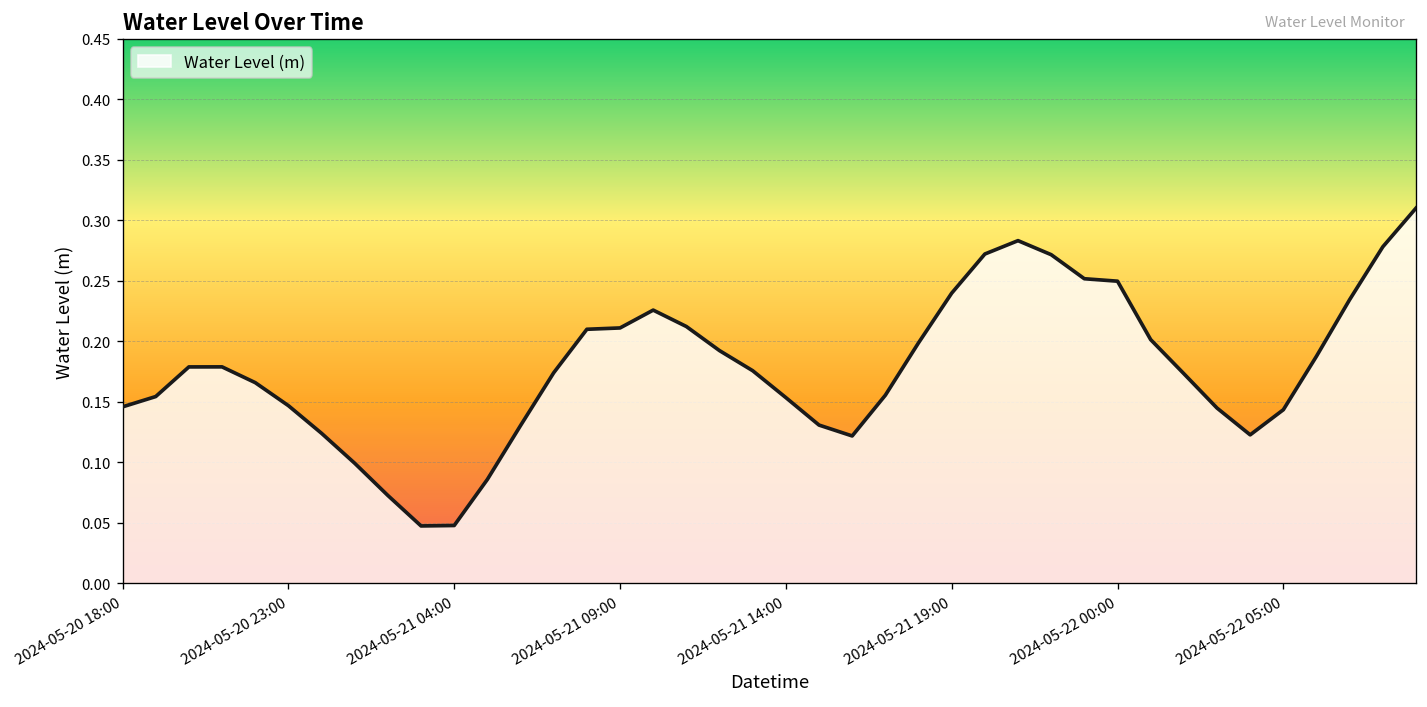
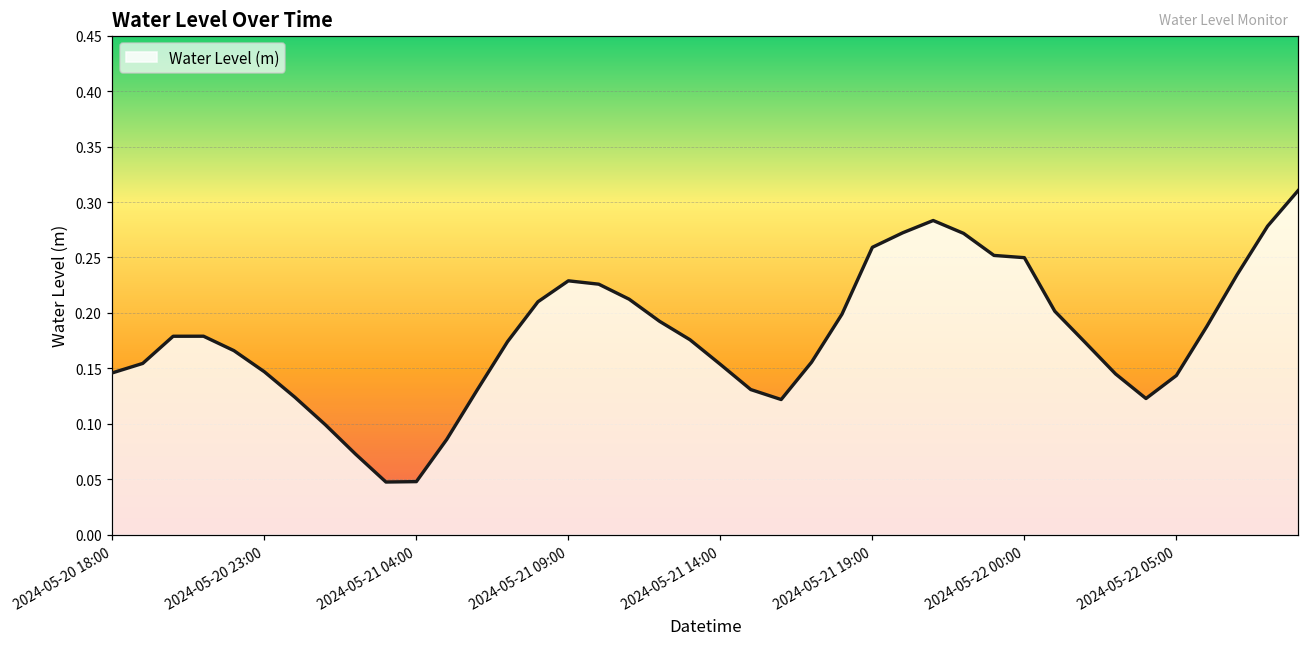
  {
    "2024-05-20 18:00": 0.146,
    "2024-05-20 23:00": 0.147,
    "2024-05-21 04:00": 0.048,
-   "2024-05-21 09:00": 0.211,
+   "2024-05-21 09:00": 0.229,
    "2024-05-21 14:00": 0.154,
-   "2024-05-21 19:00": 0.240,
+   "2024-05-21 19:00": 0.259,
    "2024-05-22 00:00": 0.250,
    "2024-05-22 05:00": 0.144
  }
